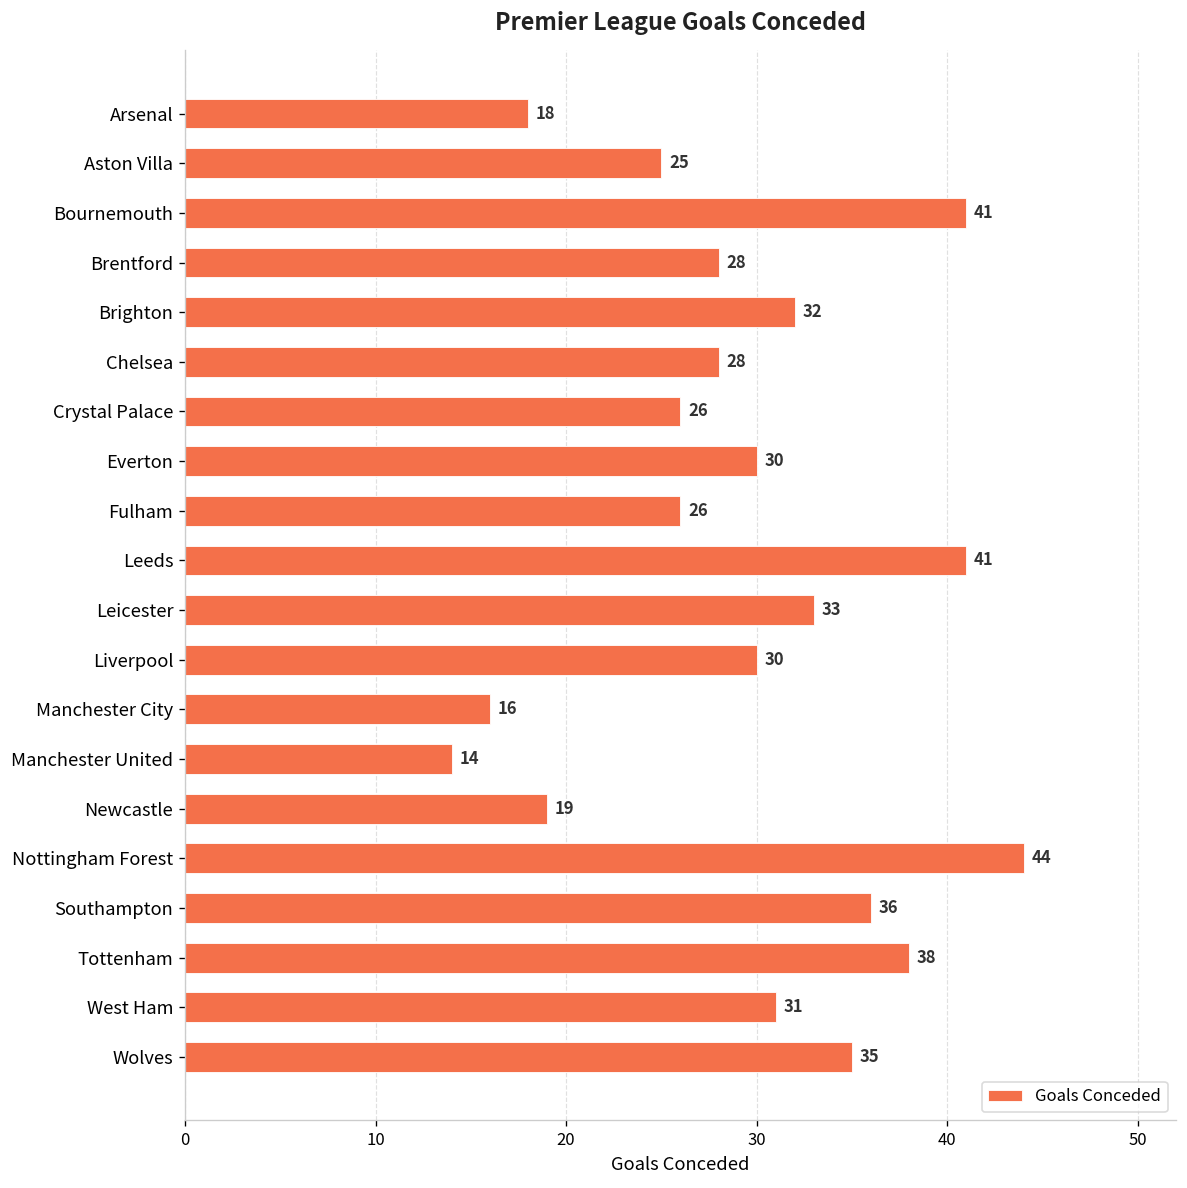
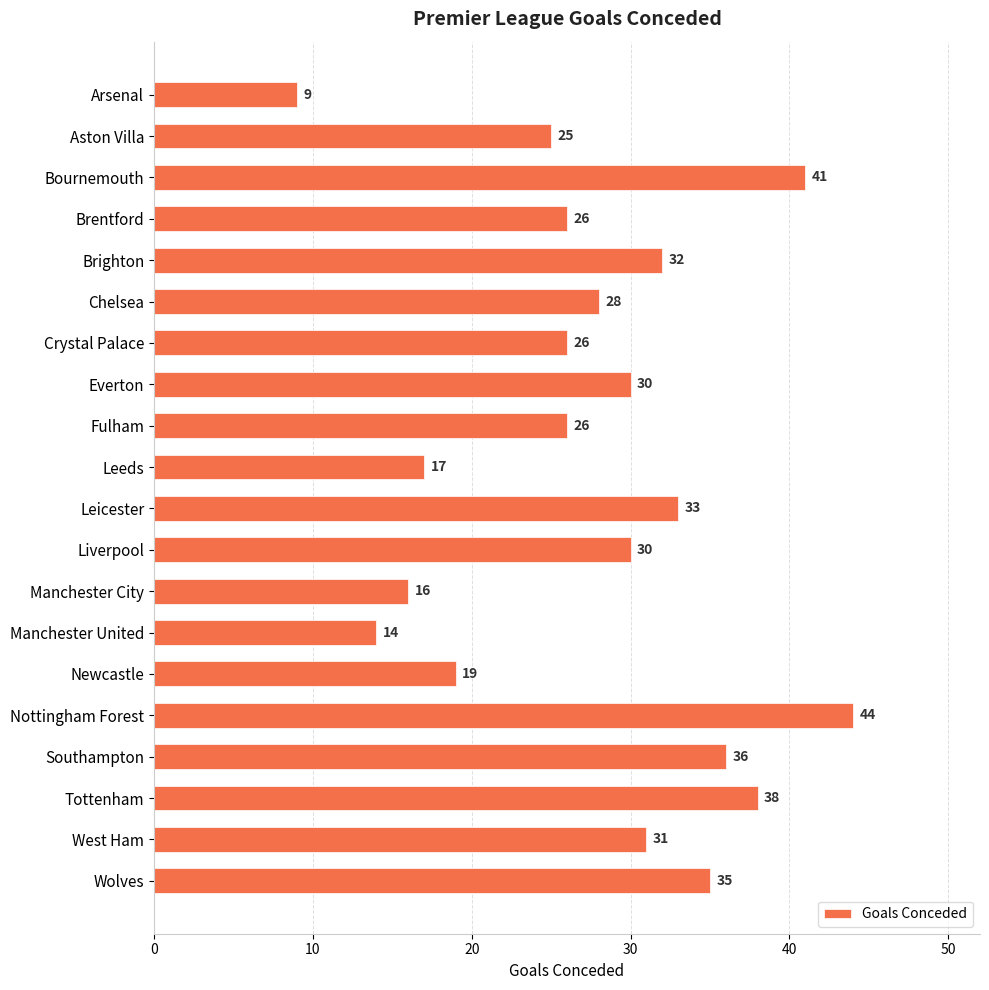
  {
-   "Arsenal": 18,
+   "Arsenal": 9,
    "Aston Villa": 25,
    "Bournemouth": 41,
-   "Brentford": 28,
+   "Brentford": 26,
    "Brighton": 32,
    "Chelsea": 28,
    "Crystal Palace": 26,
    "Everton": 30,
    "Fulham": 26,
-   "Leeds": 41,
+   "Leeds": 17,
    "Leicester": 33,
    "Liverpool": 30,
    "Manchester City": 16,
    "Manchester United": 14,
    "Newcastle": 19,
    "Nottingham Forest": 44,
    "Southampton": 36,
    "Tottenham": 38,
    "West Ham": 31,
    "Wolves": 35
  }
